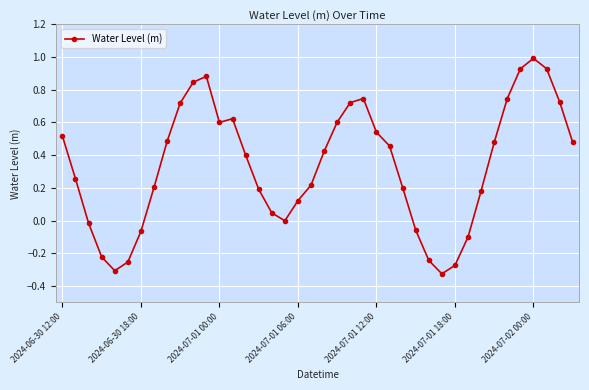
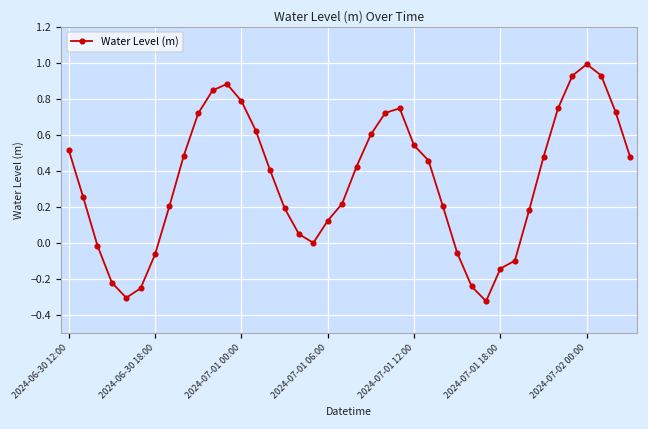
  {
    "2024-06-30 12:00": 0.52,
    "2024-06-30 18:00": -0.07,
-   "2024-07-01 00:00": 0.60,
+   "2024-07-01 00:00": 0.79,
    "2024-07-01 06:00": 0.12,
    "2024-07-01 12:00": 0.54,
-   "2024-07-01 18:00": -0.27,
+   "2024-07-01 18:00": -0.14,
    "2024-07-02 00:00": 0.99
  }
